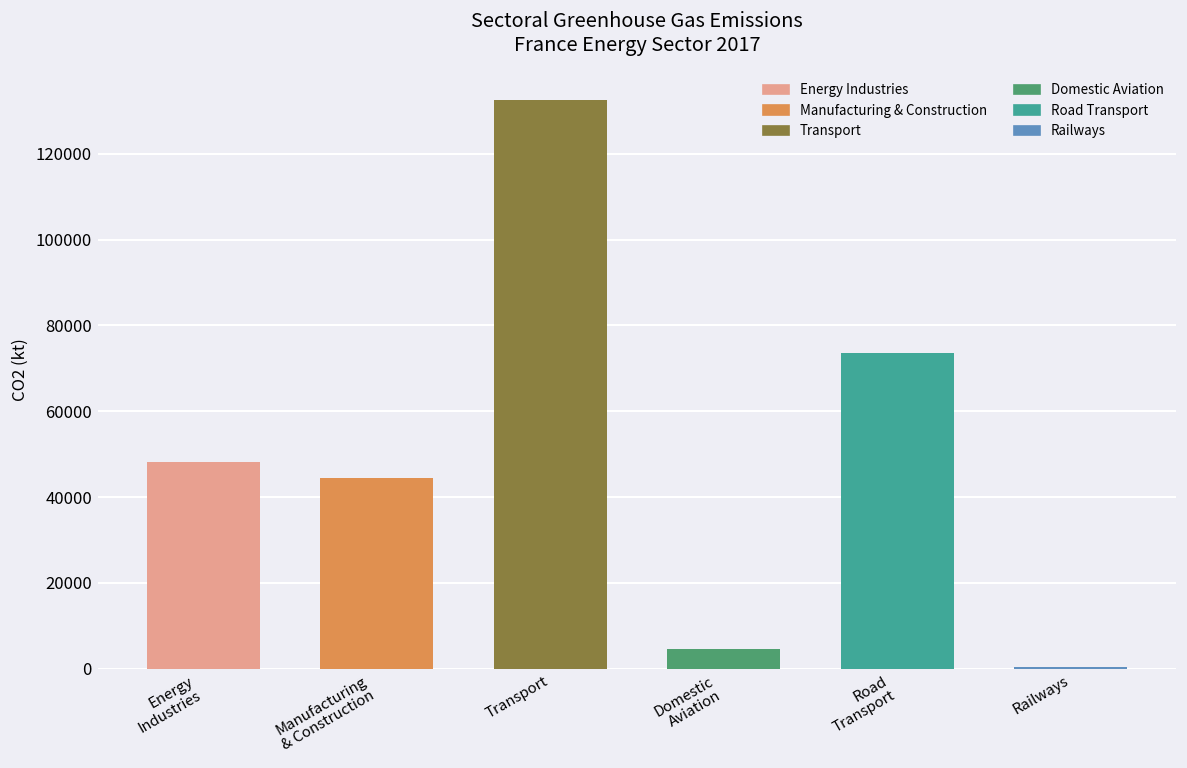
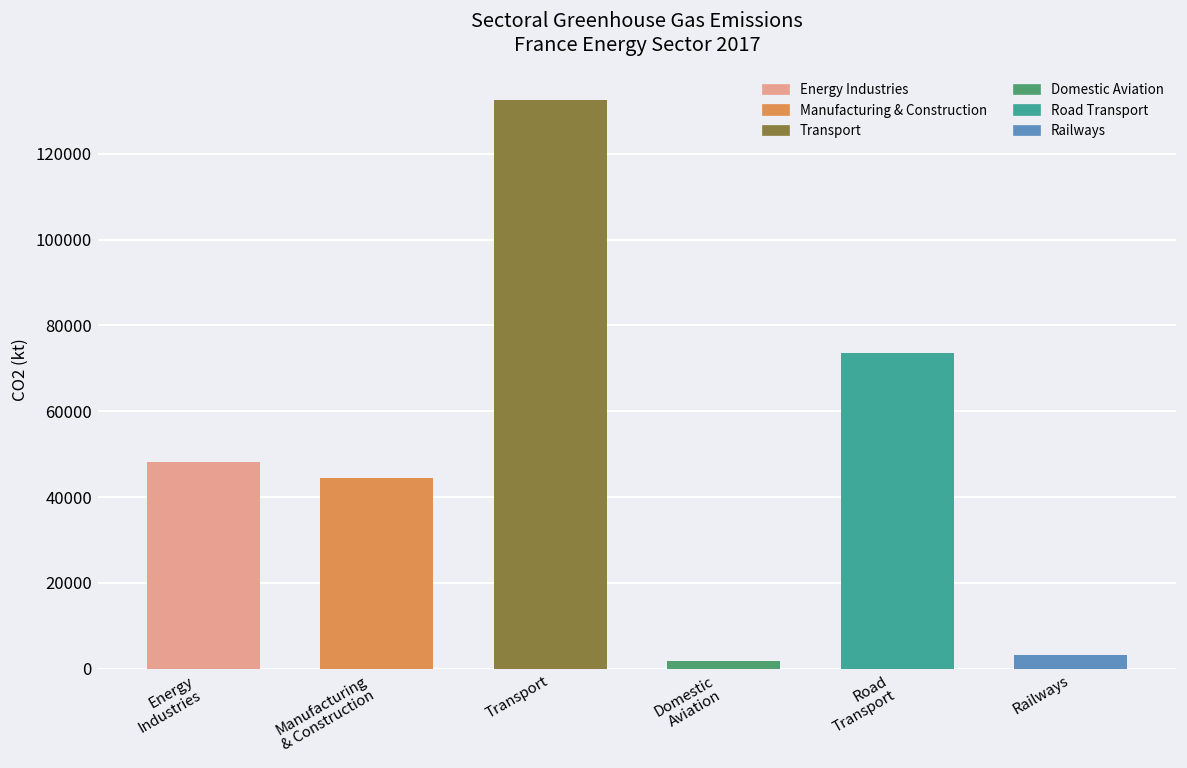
  {
    "Energy Industries": 48000,
    "Manufacturing & Construction": 44000,
    "Transport": 133000,
-   "Domestic Aviation": 5000,
+   "Domestic Aviation": 2000,
    "Road Transport": 74000,
-   "Railways": 0
+   "Railways": 3000
  }
